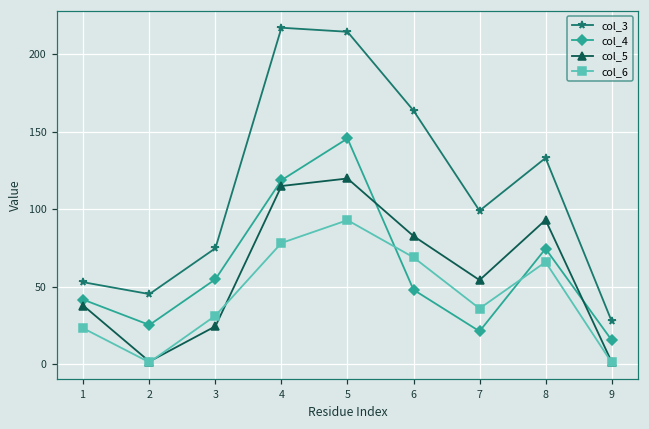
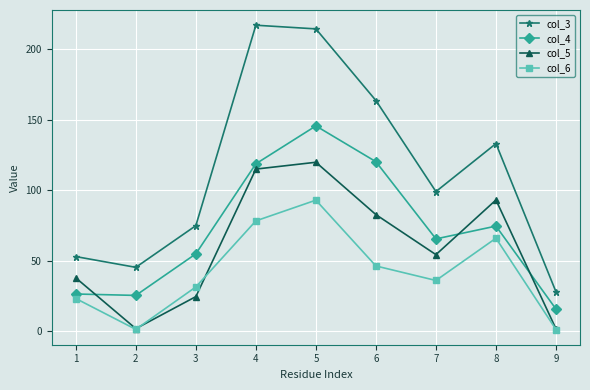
  {
    "col_4": {
-     "1": 42,
+     "1": 26,
      "2": 25,
      "3": 55,
      "4": 119,
      "5": 146,
-     "6": 48,
-     "7": 21,
+     "6": 120,
+     "7": 65,
      "8": 75,
      "9": 16
    },
    "col_6": {
      "1": 23,
      "3": 31,
      "4": 78,
      "5": 93,
-     "6": 69,
+     "6": 46,
      "7": 36,
      "8": 66
    }
  }
